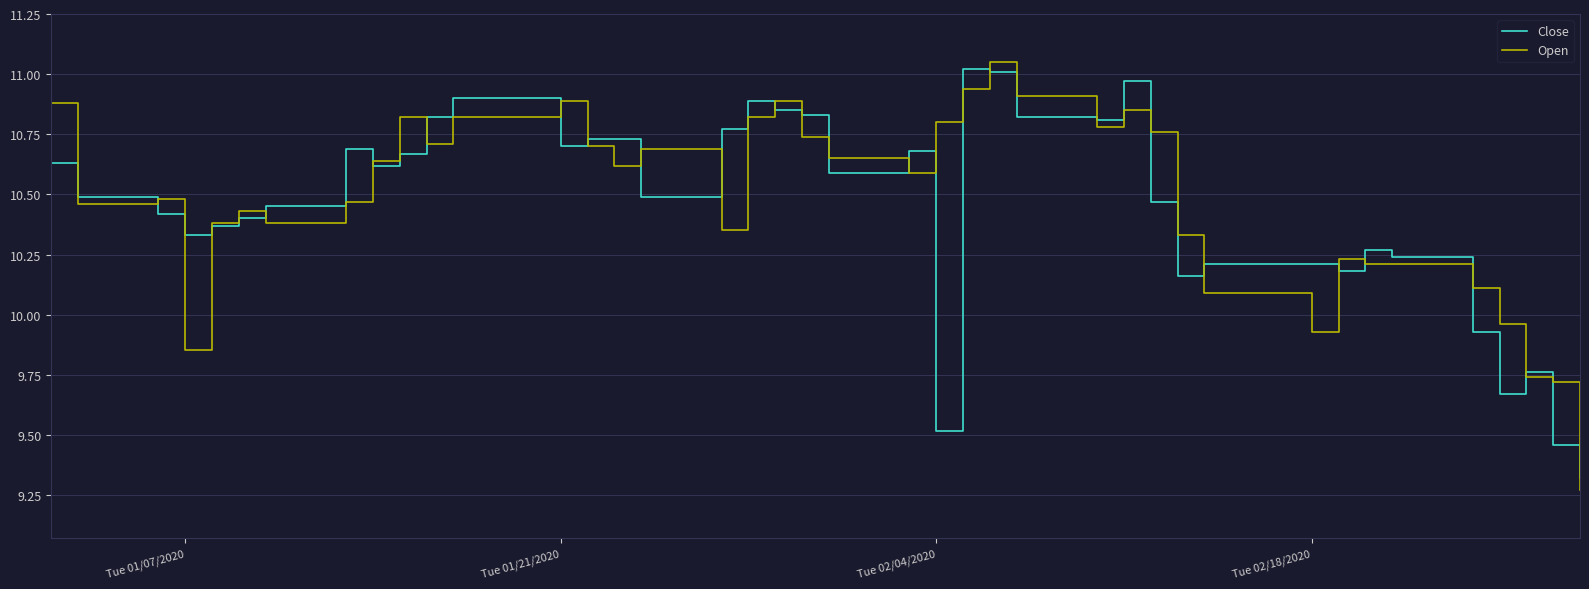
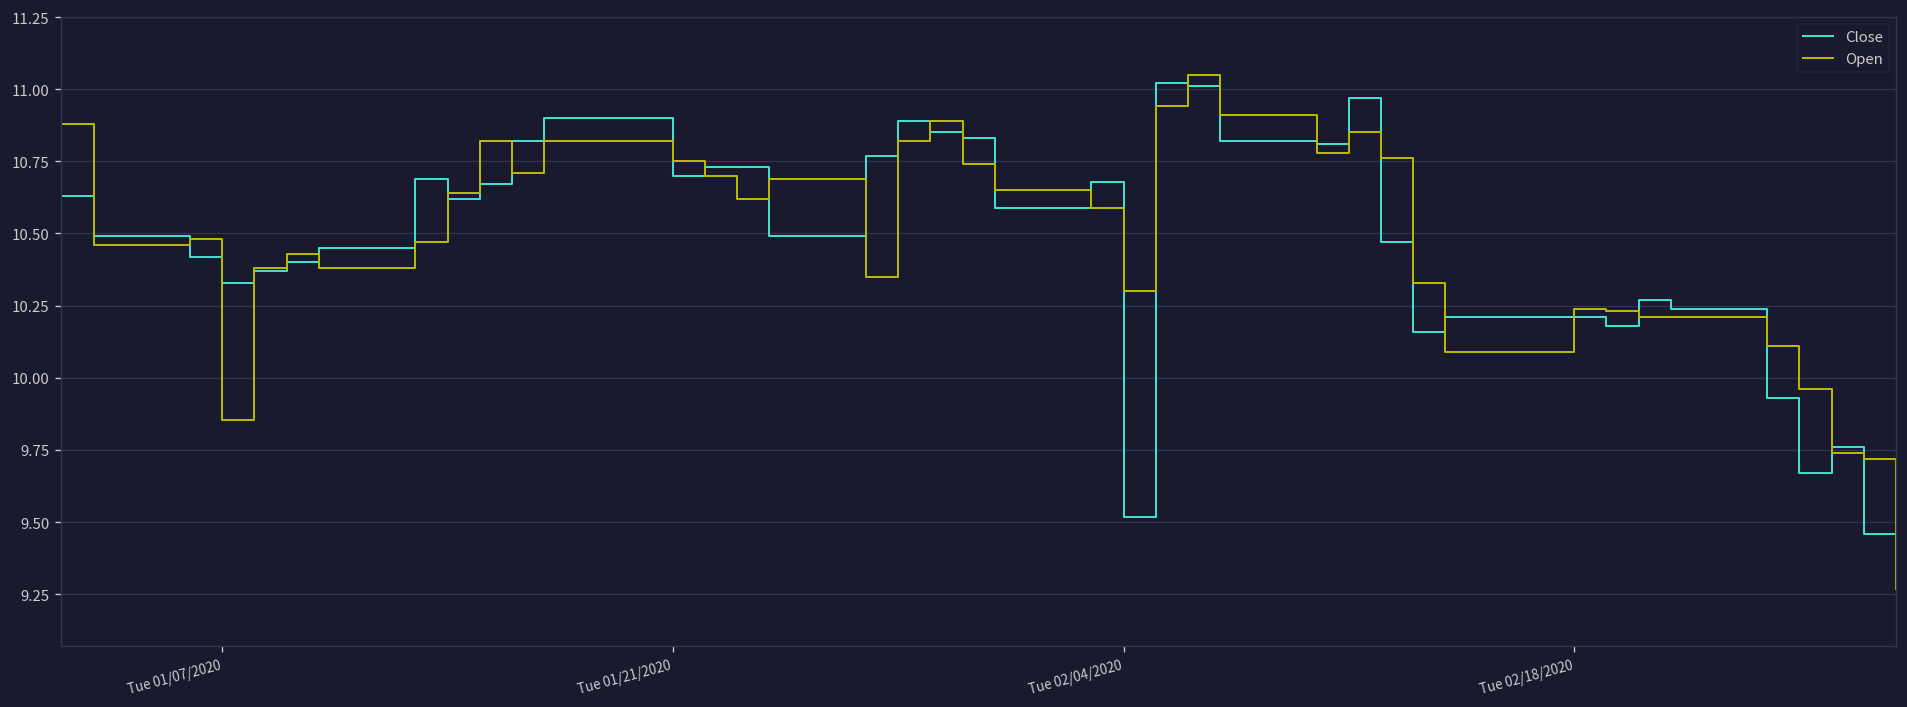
  {
    "Close": {
      "Tue 01/07/2020": 10.33,
      "Tue 01/21/2020": 10.70,
      "Tue 02/04/2020": 9.52,
      "Tue 02/18/2020": 10.21
    },
    "Open": {
      "Tue 01/07/2020": 9.85,
-     "Tue 01/21/2020": 10.89,
-     "Tue 02/04/2020": 10.80,
-     "Tue 02/18/2020": 9.93
+     "Tue 01/21/2020": 10.75,
+     "Tue 02/04/2020": 10.30,
+     "Tue 02/18/2020": 10.24
    }
  }
